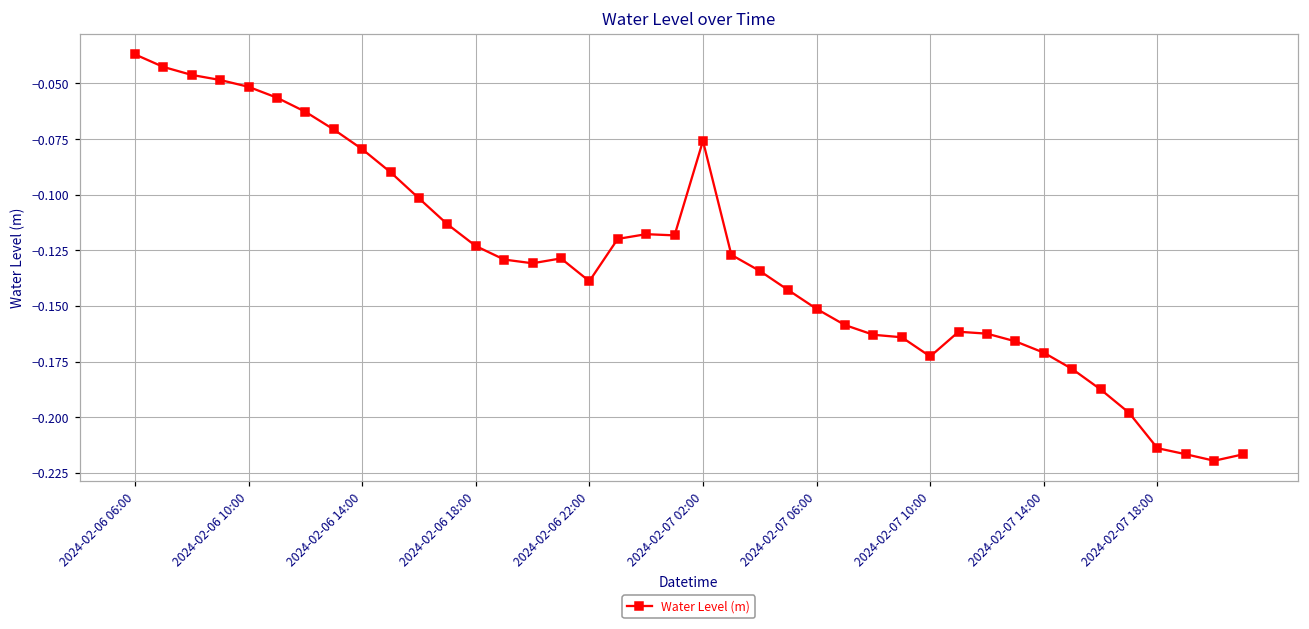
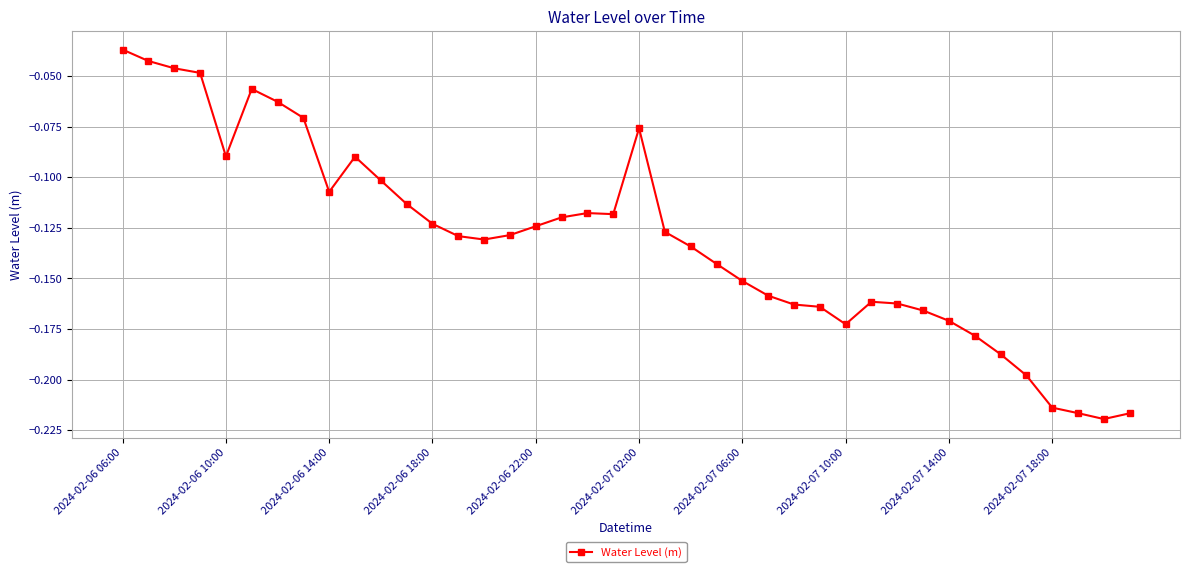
  {
    "2024-02-06 06:00": -0.037,
-   "2024-02-06 10:00": -0.051,
-   "2024-02-06 14:00": -0.079,
+   "2024-02-06 10:00": -0.090,
+   "2024-02-06 14:00": -0.107,
    "2024-02-06 18:00": -0.123,
-   "2024-02-06 22:00": -0.139,
+   "2024-02-06 22:00": -0.124,
    "2024-02-07 02:00": -0.076,
    "2024-02-07 06:00": -0.151,
    "2024-02-07 10:00": -0.173,
    "2024-02-07 14:00": -0.171,
    "2024-02-07 18:00": -0.214
  }
